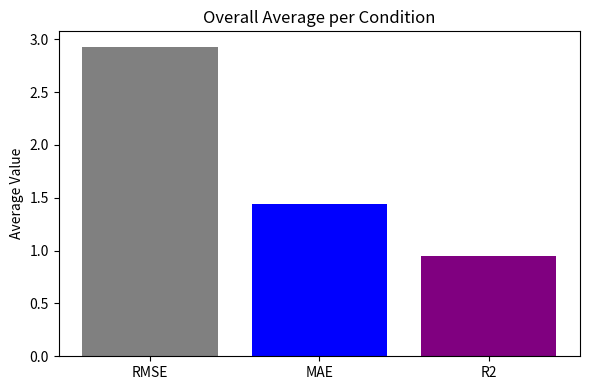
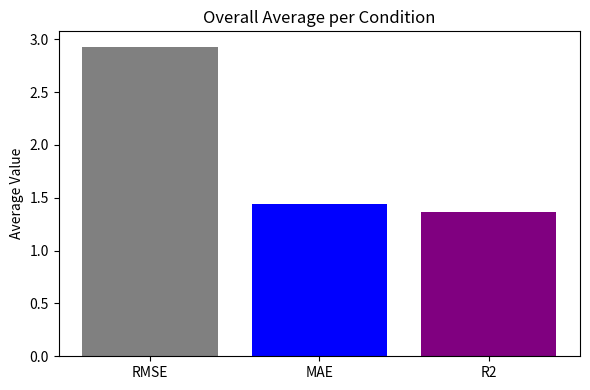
  {
    "RMSE": 2.93,
    "MAE": 1.44,
-   "R2": 0.95
+   "R2": 1.37
  }
